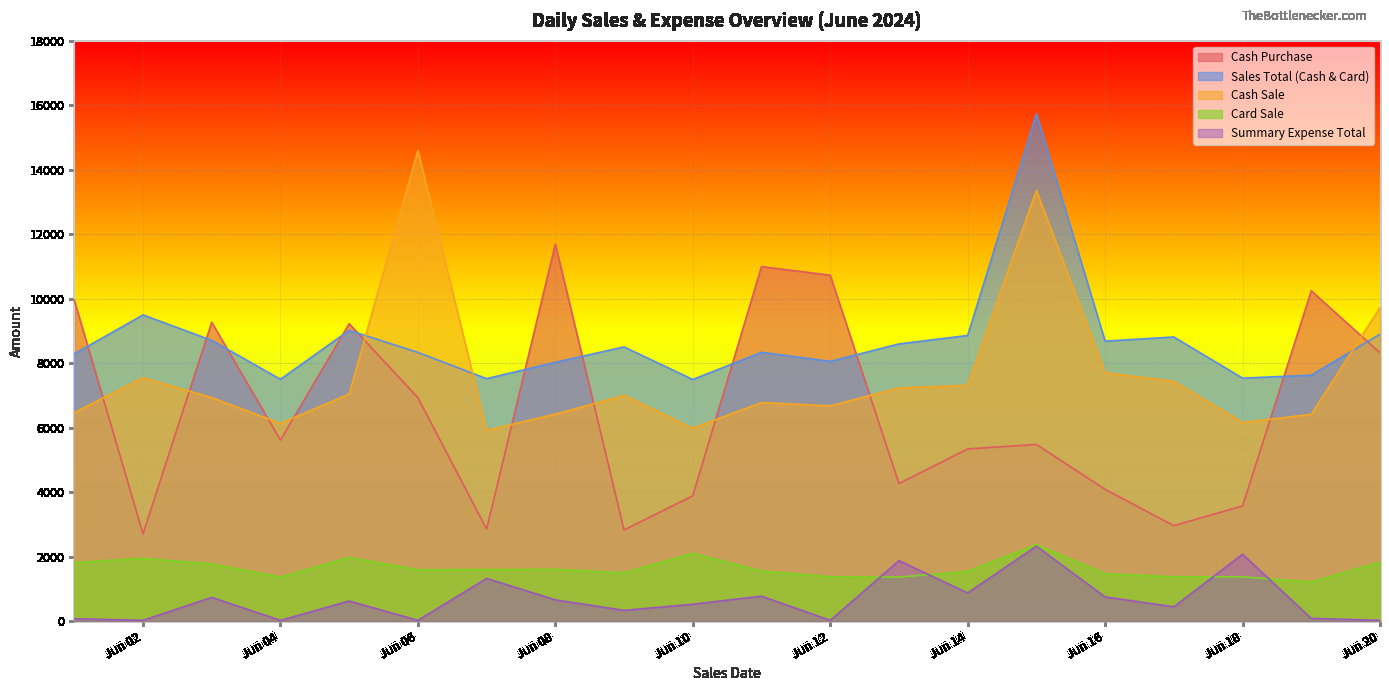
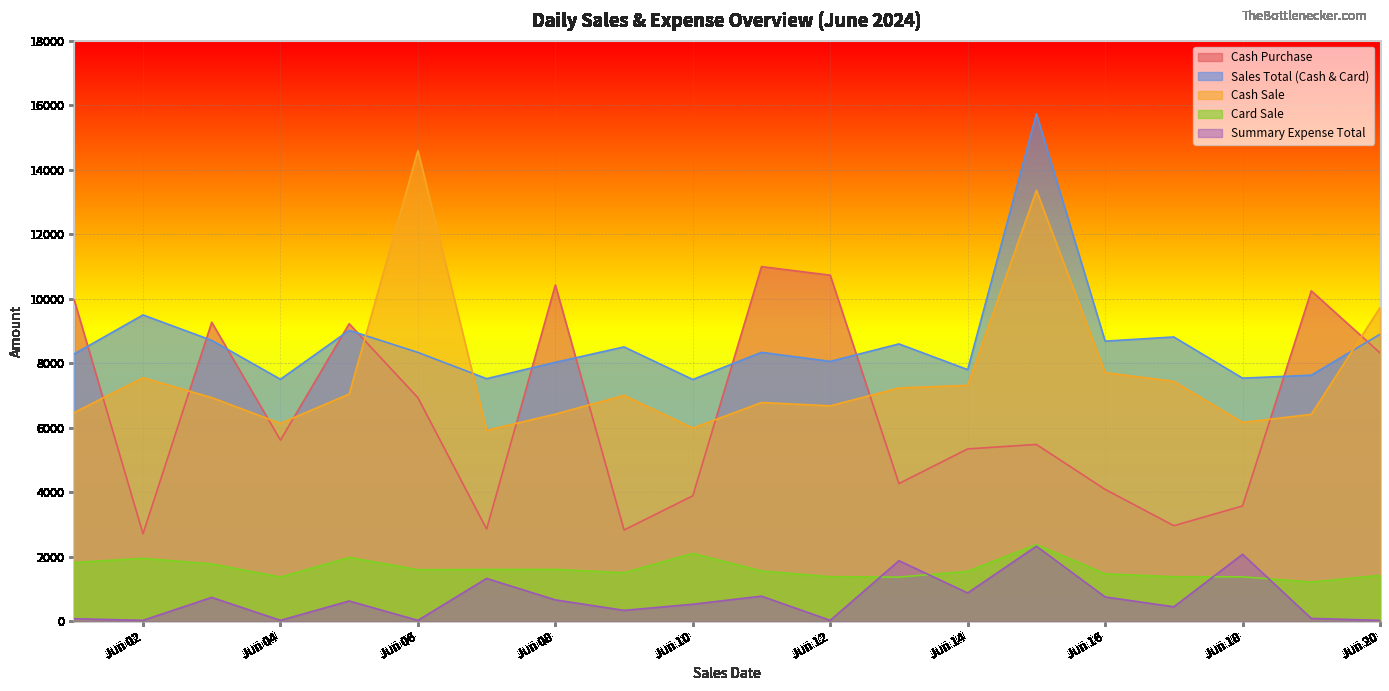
  {
    "Cash Purchase": {
      "Jun 02": 2700,
      "Jun 04": 5600,
      "Jun 06": 6900,
-     "Jun 08": 11700,
+     "Jun 08": 10400,
      "Jun 10": 3900,
      "Jun 12": 10700,
      "Jun 14": 5300,
      "Jun 16": 4100,
      "Jun 18": 3600,
      "Jun 20": 8300
    },
    "Sales Total (Cash & Card)": {
      "Jun 02": 9500,
      "Jun 04": 7500,
      "Jun 06": 8300,
      "Jun 08": 8000,
      "Jun 10": 7500,
      "Jun 12": 8100,
-     "Jun 14": 8900,
+     "Jun 14": 7800,
      "Jun 16": 8700,
      "Jun 18": 7500,
      "Jun 20": 8900
    },
    "Cash Sale": {
      "Jun 02": 7600,
      "Jun 04": 6100,
      "Jun 06": 14600,
      "Jun 08": 6400,
      "Jun 10": 6000,
      "Jun 12": 6700,
      "Jun 14": 7300,
      "Jun 16": 7700,
      "Jun 18": 6200,
      "Jun 20": 9700
    },
    "Card Sale": {
      "Jun 02": 1900,
      "Jun 04": 1400,
      "Jun 06": 1600,
      "Jun 08": 1600,
      "Jun 10": 2100,
      "Jun 12": 1400,
      "Jun 14": 1500,
      "Jun 16": 1500,
      "Jun 18": 1400,
-     "Jun 20": 1800
+     "Jun 20": 1400
    },
    "Summary Expense Total": {
      "Jun 02": 0,
      "Jun 04": 0,
      "Jun 06": 0,
      "Jun 08": 700,
      "Jun 10": 500,
      "Jun 12": 0,
      "Jun 14": 900,
      "Jun 16": 800,
      "Jun 18": 2100,
      "Jun 20": 0
    }
  }
